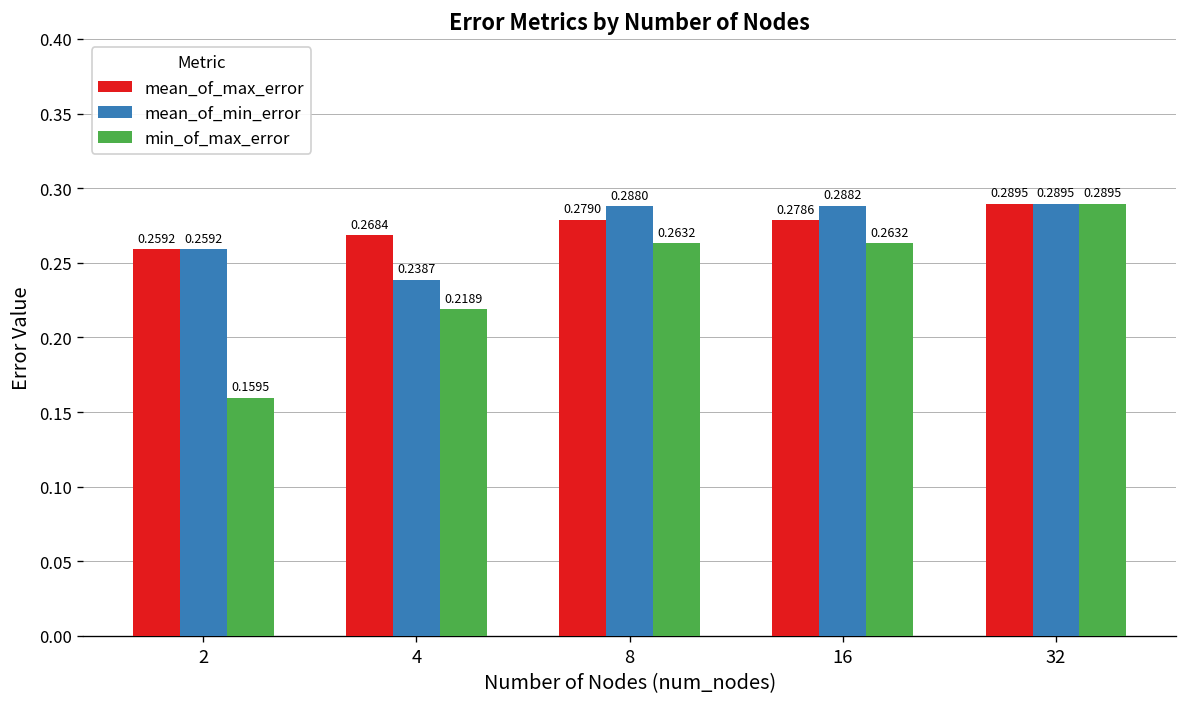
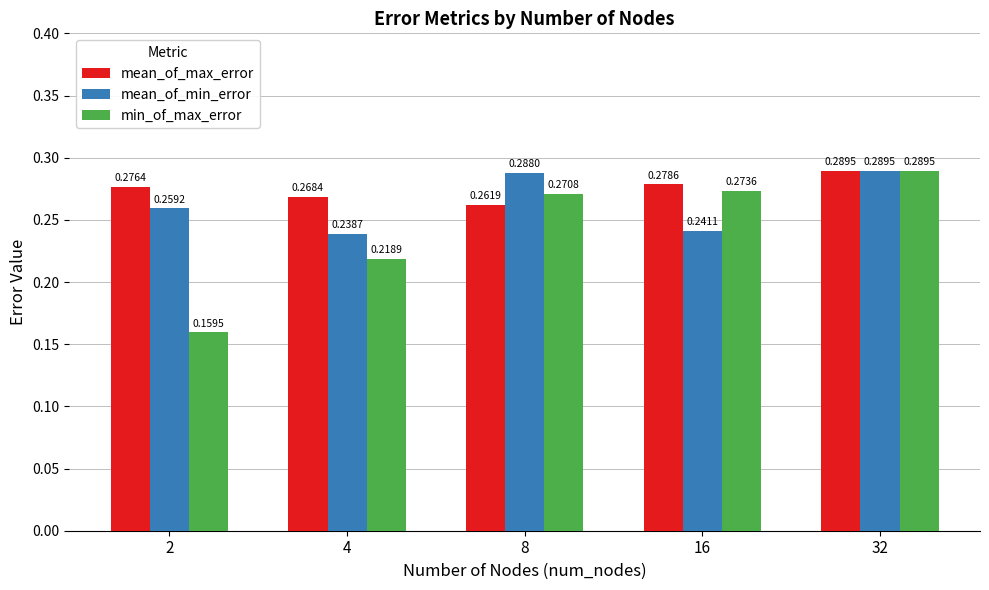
  {
    "mean_of_max_error": {
-     "2": 0.2592,
+     "2": 0.2764,
      "4": 0.2684,
-     "8": 0.2790,
+     "8": 0.2619,
      "16": 0.2786,
      "32": 0.2895
    },
    "mean_of_min_error": {
      "2": 0.2592,
      "4": 0.2387,
      "8": 0.2880,
-     "16": 0.2882,
+     "16": 0.2411,
      "32": 0.2895
    },
    "min_of_max_error": {
      "2": 0.1595,
      "4": 0.2189,
-     "8": 0.2632,
-     "16": 0.2632,
+     "8": 0.2708,
+     "16": 0.2736,
      "32": 0.2895
    }
  }
